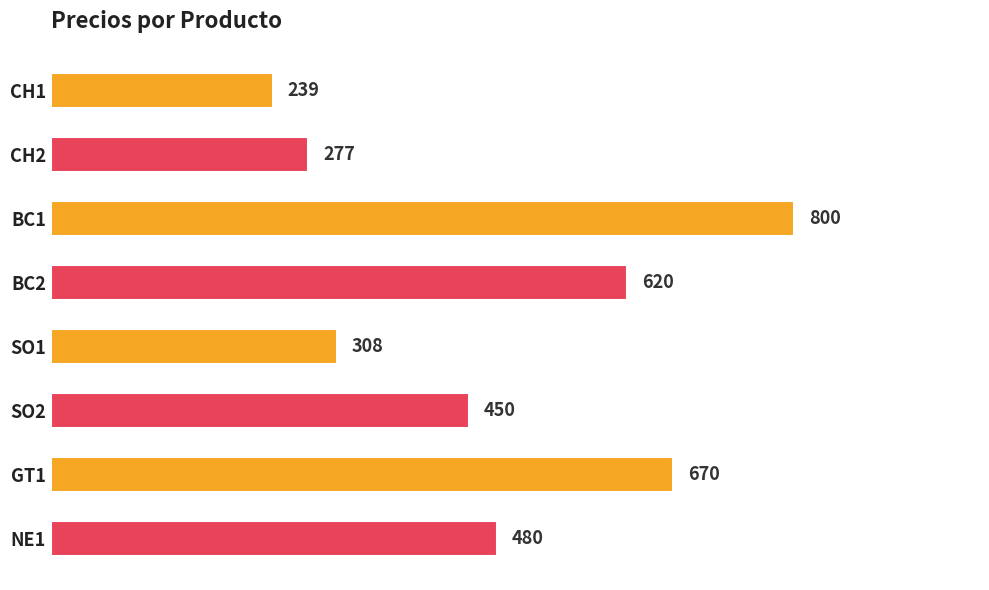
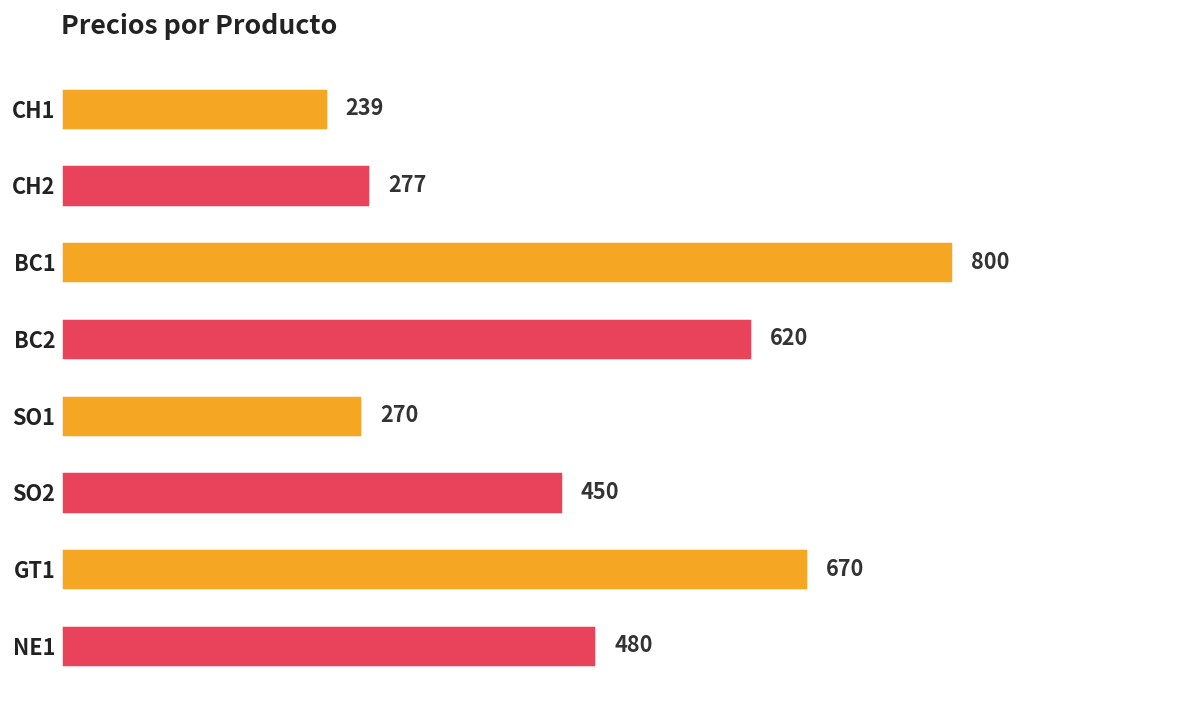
  {
    "CH1": 239,
    "CH2": 277,
    "BC1": 800,
    "BC2": 620,
-   "SO1": 308,
+   "SO1": 270,
    "SO2": 450,
    "GT1": 670,
    "NE1": 480
  }
